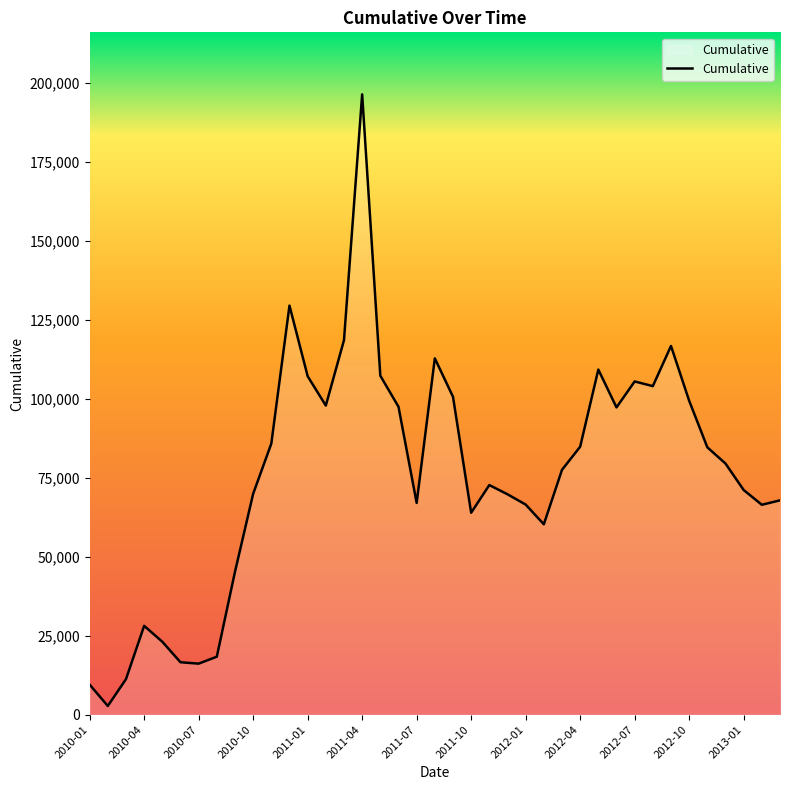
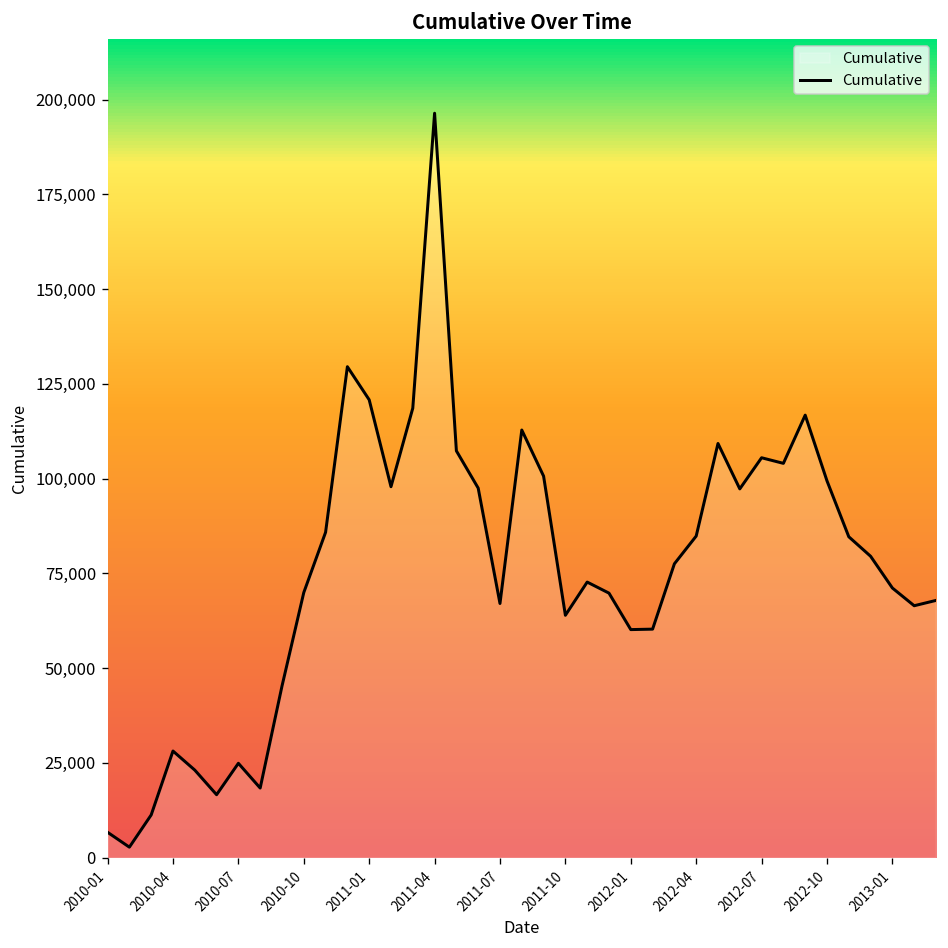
  {
-   "2010-01": "10,000",
+   "2010-01": "7,000",
    "2010-04": "28,000",
-   "2010-07": "16,000",
+   "2010-07": "25,000",
    "2010-10": "70,000",
-   "2011-01": "107,000",
+   "2011-01": "121,000",
    "2011-04": "196,000",
    "2011-07": "67,000",
    "2011-10": "64,000",
-   "2012-01": "67,000",
+   "2012-01": "60,000",
    "2012-04": "85,000",
    "2012-07": "106,000",
    "2012-10": "99,000",
    "2013-01": "71,000"
  }
